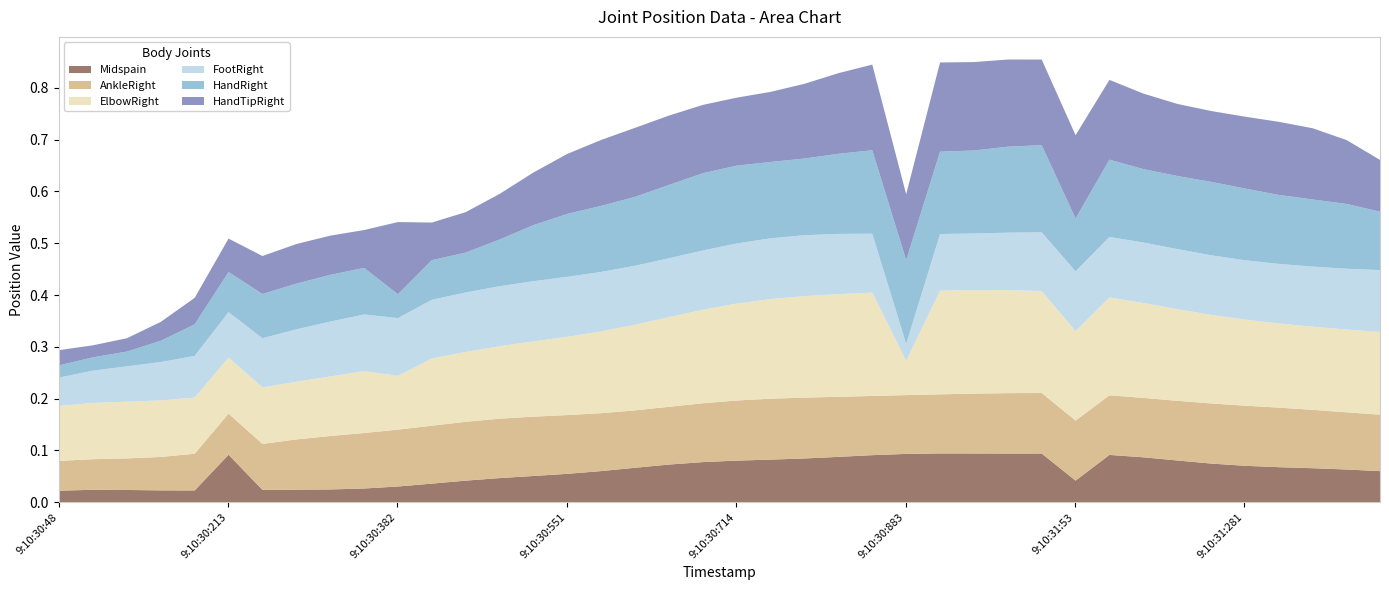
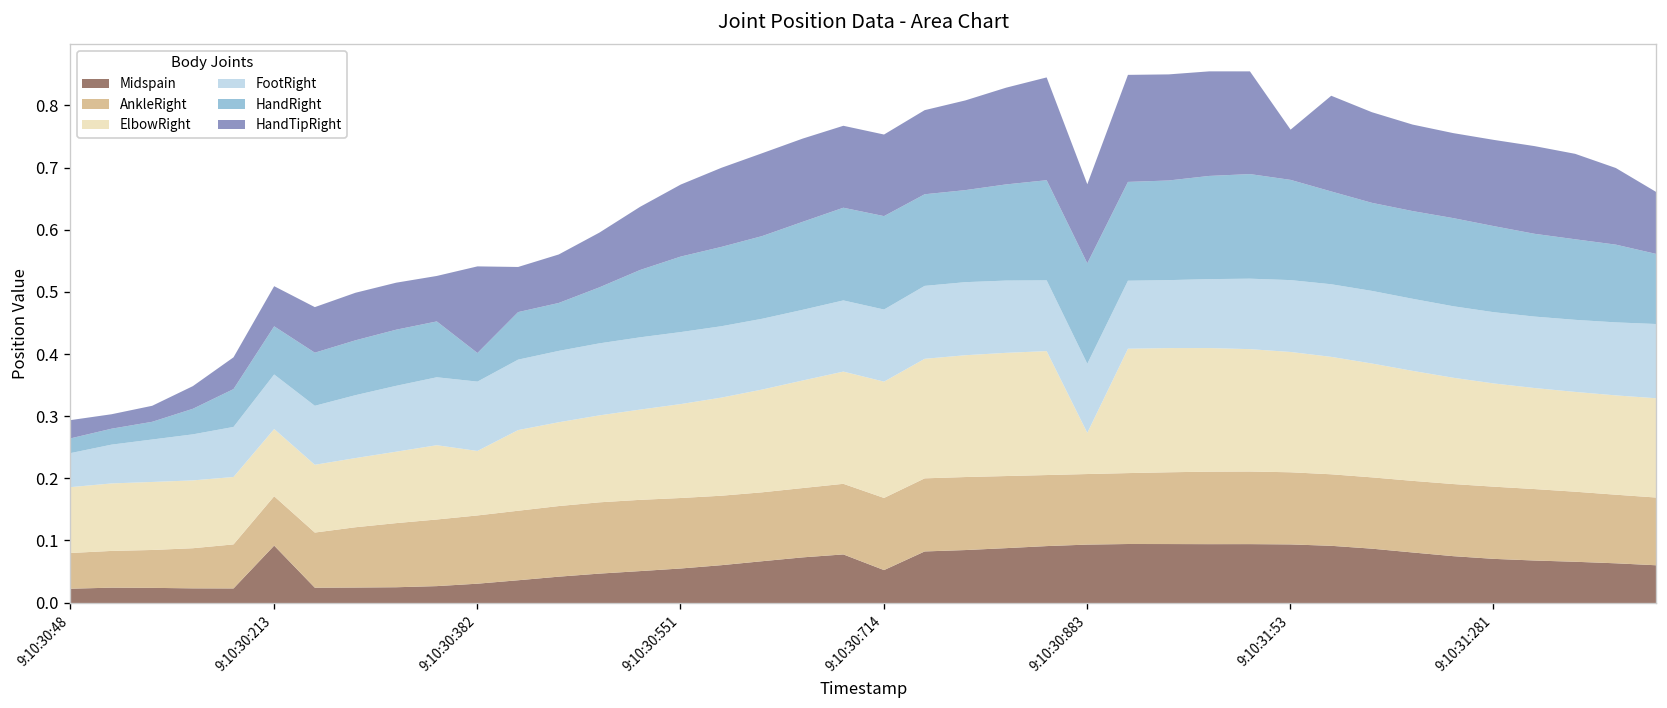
  {
    "Midspain": {
      "9:10:30:48": 0.02,
      "9:10:30:213": 0.09,
      "9:10:30:382": 0.03,
      "9:10:30:551": 0.06,
-     "9:10:30:714": 0.08,
+     "9:10:30:714": 0.05,
      "9:10:30:883": 0.09,
-     "9:10:31:53": 0.04,
+     "9:10:31:53": 0.09,
      "9:10:31:281": 0.07
    },
    "AnkleRight": {
      "9:10:30:48": 0.06,
      "9:10:30:213": 0.08,
      "9:10:30:382": 0.11,
      "9:10:30:551": 0.11,
      "9:10:30:714": 0.12,
      "9:10:30:883": 0.11,
      "9:10:31:53": 0.12,
      "9:10:31:281": 0.12
    },
    "ElbowRight": {
      "9:10:30:48": 0.11,
      "9:10:30:213": 0.11,
      "9:10:30:382": 0.10,
      "9:10:30:551": 0.15,
      "9:10:30:714": 0.19,
      "9:10:30:883": 0.07,
-     "9:10:31:53": 0.17,
+     "9:10:31:53": 0.19,
      "9:10:31:281": 0.17
    },
    "FootRight": {
      "9:10:30:48": 0.05,
      "9:10:30:213": 0.09,
      "9:10:30:382": 0.11,
      "9:10:30:551": 0.12,
      "9:10:30:714": 0.12,
-     "9:10:30:883": 0.03,
+     "9:10:30:883": 0.11,
      "9:10:31:53": 0.12,
      "9:10:31:281": 0.11
    },
    "HandRight": {
      "9:10:30:48": 0.02,
      "9:10:30:213": 0.08,
      "9:10:30:382": 0.05,
      "9:10:30:551": 0.12,
      "9:10:30:714": 0.15,
      "9:10:30:883": 0.16,
-     "9:10:31:53": 0.10,
+     "9:10:31:53": 0.16,
      "9:10:31:281": 0.14
    },
    "HandTipRight": {
      "9:10:30:48": 0.03,
      "9:10:30:213": 0.06,
      "9:10:30:382": 0.14,
      "9:10:30:551": 0.12,
      "9:10:30:714": 0.13,
      "9:10:30:883": 0.13,
-     "9:10:31:53": 0.16,
+     "9:10:31:53": 0.08,
      "9:10:31:281": 0.14
    }
  }
